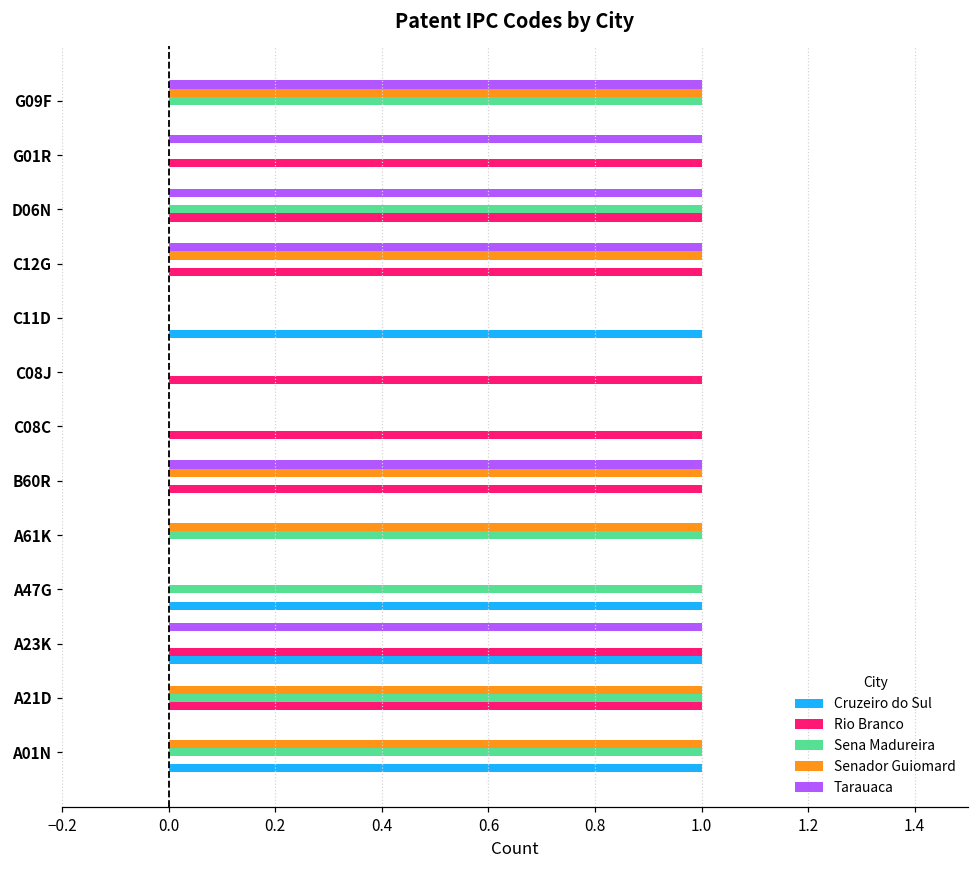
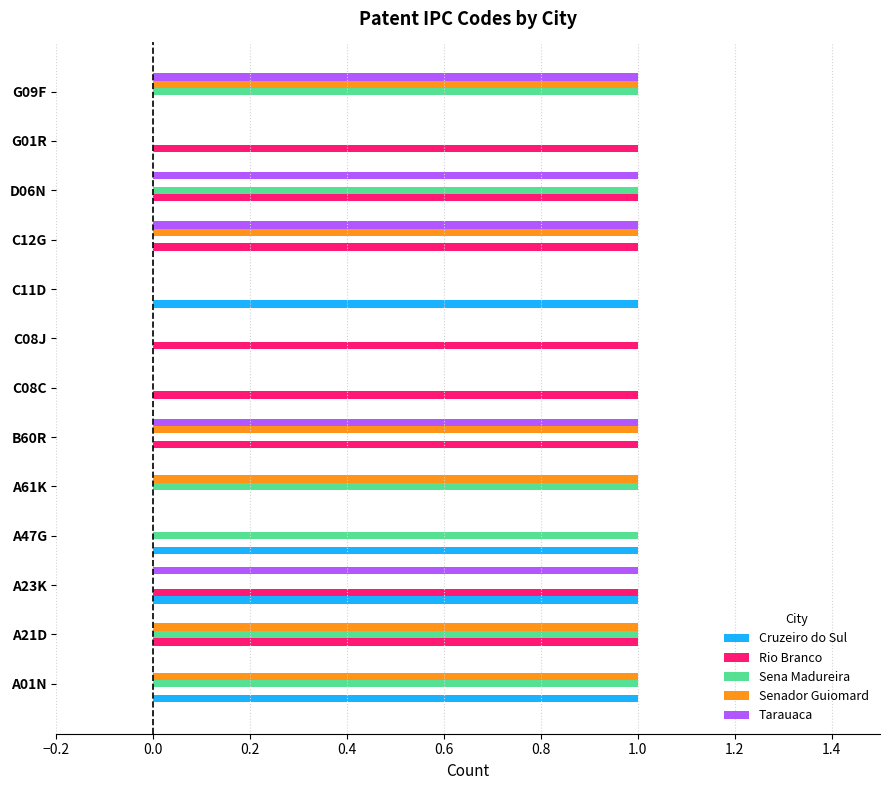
  {
    "Cruzeiro do Sul": {
      "G09F": 0,
      "G01R": 0,
      "D06N": 0,
      "C12G": 0,
      "C11D": 1,
      "C08J": 0,
      "C08C": 0,
      "B60R": 0,
      "A61K": 0,
      "A47G": 1,
      "A23K": 1,
      "A21D": 0,
      "A01N": 1
    },
    "Rio Branco": {
      "G09F": 0,
      "G01R": 1,
      "D06N": 1,
      "C12G": 1,
      "C11D": 0,
      "C08J": 1,
      "C08C": 1,
      "B60R": 1,
      "A61K": 0,
      "A47G": 0,
      "A23K": 1,
      "A21D": 1,
      "A01N": 0
    },
    "Sena Madureira": {
      "G09F": 1,
      "G01R": 0,
      "D06N": 1,
      "C12G": 0,
      "C11D": 0,
      "C08J": 0,
      "C08C": 0,
      "B60R": 0,
      "A61K": 1,
      "A47G": 1,
      "A23K": 0,
      "A21D": 1,
      "A01N": 1
    },
    "Senador Guiomard": {
      "G09F": 1,
      "G01R": 0,
      "D06N": 0,
      "C12G": 1,
      "C11D": 0,
      "C08J": 0,
      "C08C": 0,
      "B60R": 1,
      "A61K": 1,
      "A47G": 0,
      "A23K": 0,
      "A21D": 1,
      "A01N": 1
    },
    "Tarauaca": {
      "G09F": 1,
-     "G01R": 1,
+     "G01R": 0,
      "D06N": 1,
      "C12G": 1,
      "C11D": 0,
      "C08J": 0,
      "C08C": 0,
      "B60R": 1,
      "A61K": 0,
      "A47G": 0,
      "A23K": 1,
      "A21D": 0,
      "A01N": 0
    }
  }
